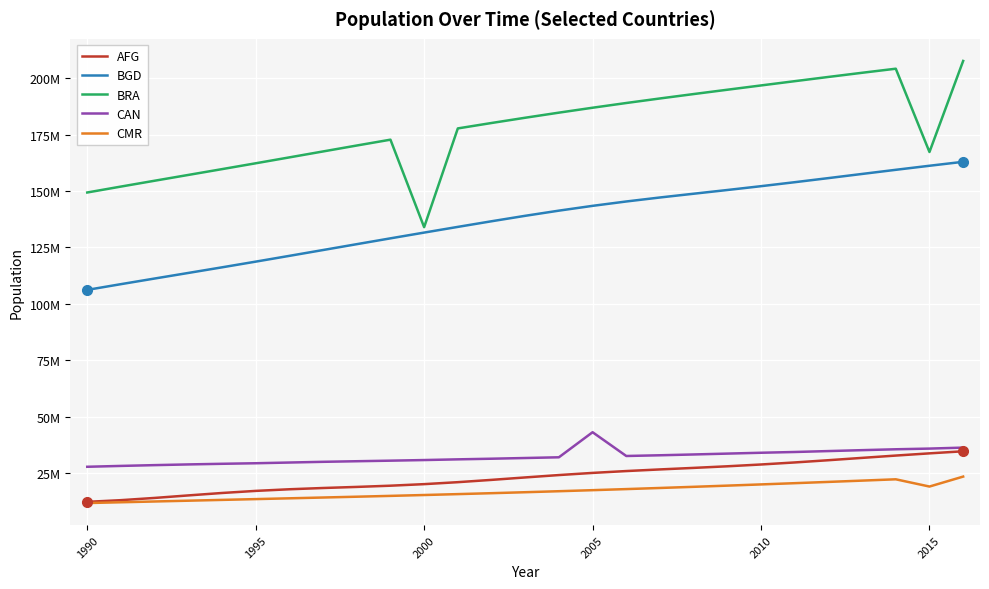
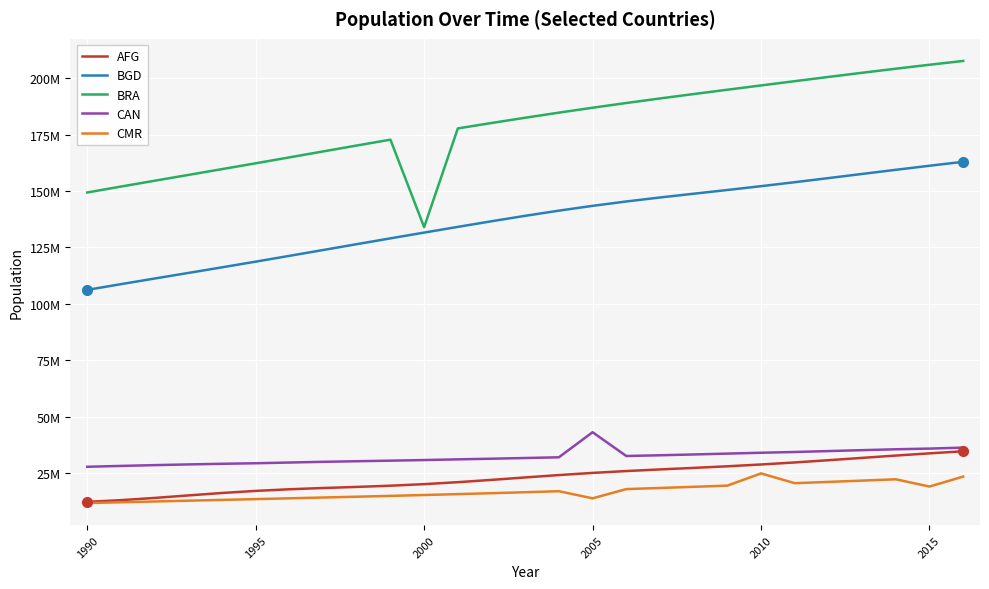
  {
    "BRA": {
      "1990": 149000000,
      "1995": 162000000,
      "2000": 134000000,
      "2005": 187000000,
      "2010": 197000000,
-     "2015": 167000000
+     "2015": 206000000
    },
    "CAN": {
      "1990": 28000000,
      "1995": 29000000,
      "2000": 31000000,
      "2005": 43000000,
      "2010": 34000000,
      "2015": 36000000
    },
    "CMR": {
      "1995": 13000000,
      "2000": 15000000,
-     "2005": 17000000,
-     "2010": 20000000,
+     "2005": 14000000,
+     "2010": 25000000,
      "2015": 19000000
    }
  }
